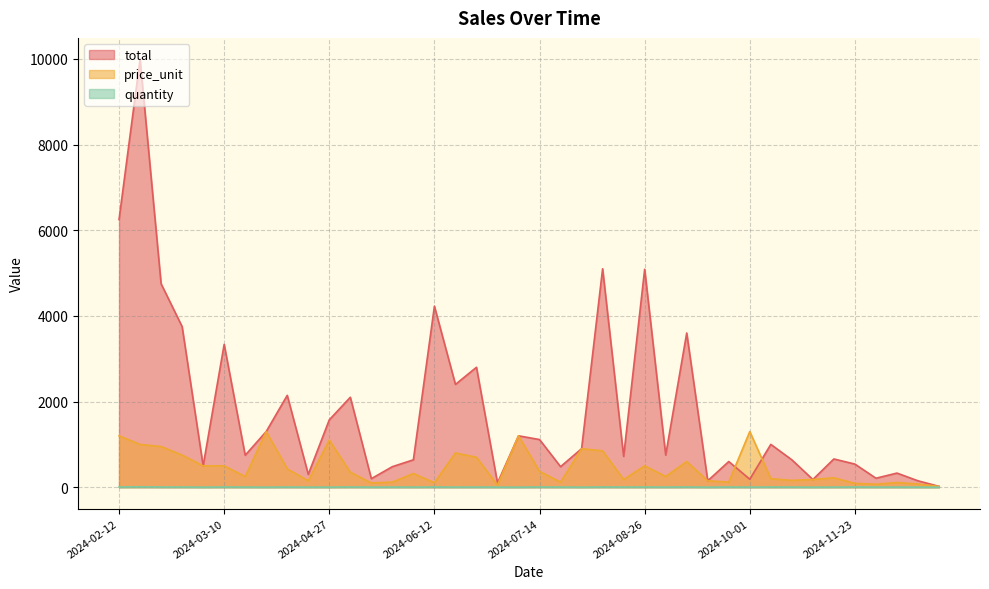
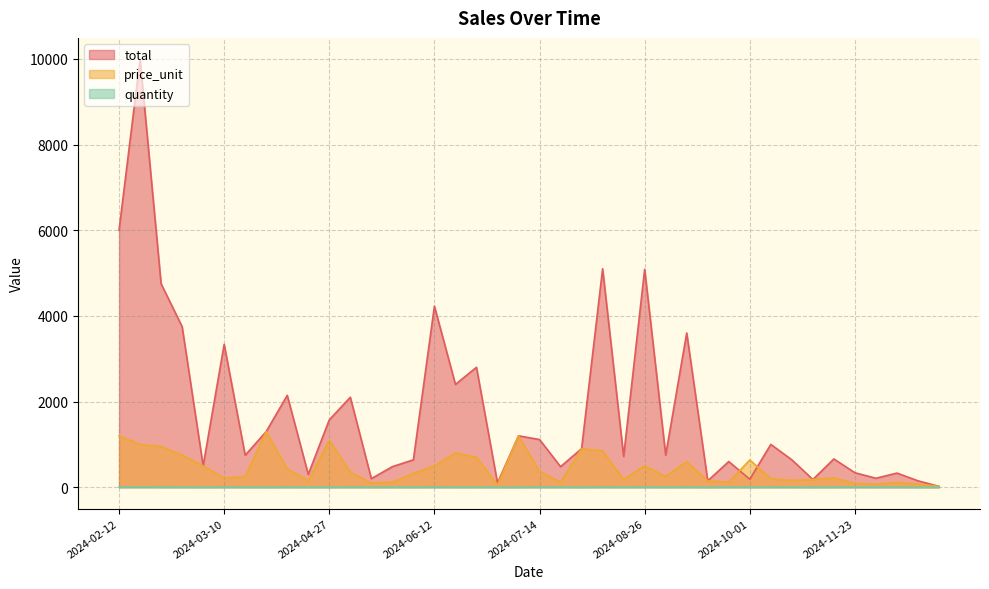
  {
    "total": {
-     "2024-02-12": 6300,
+     "2024-02-12": 6000,
      "2024-03-10": 3300,
      "2024-04-27": 1600,
      "2024-06-12": 4200,
      "2024-07-14": 1100,
      "2024-08-26": 5100,
      "2024-10-01": 200,
-     "2024-11-23": 500
+     "2024-11-23": 300
    },
    "price_unit": {
      "2024-02-12": 1200,
-     "2024-03-10": 500,
+     "2024-03-10": 200,
      "2024-04-27": 1100,
-     "2024-06-12": 100,
+     "2024-06-12": 500,
      "2024-07-14": 400,
      "2024-08-26": 500,
-     "2024-10-01": 1300,
+     "2024-10-01": 600,
      "2024-11-23": 100
    },
    "quantity": {
      "2024-02-12": 0,
      "2024-03-10": 0,
      "2024-04-27": 0,
      "2024-06-12": 0,
      "2024-07-14": 0,
      "2024-08-26": 0,
      "2024-10-01": 0,
      "2024-11-23": 0
    }
  }
